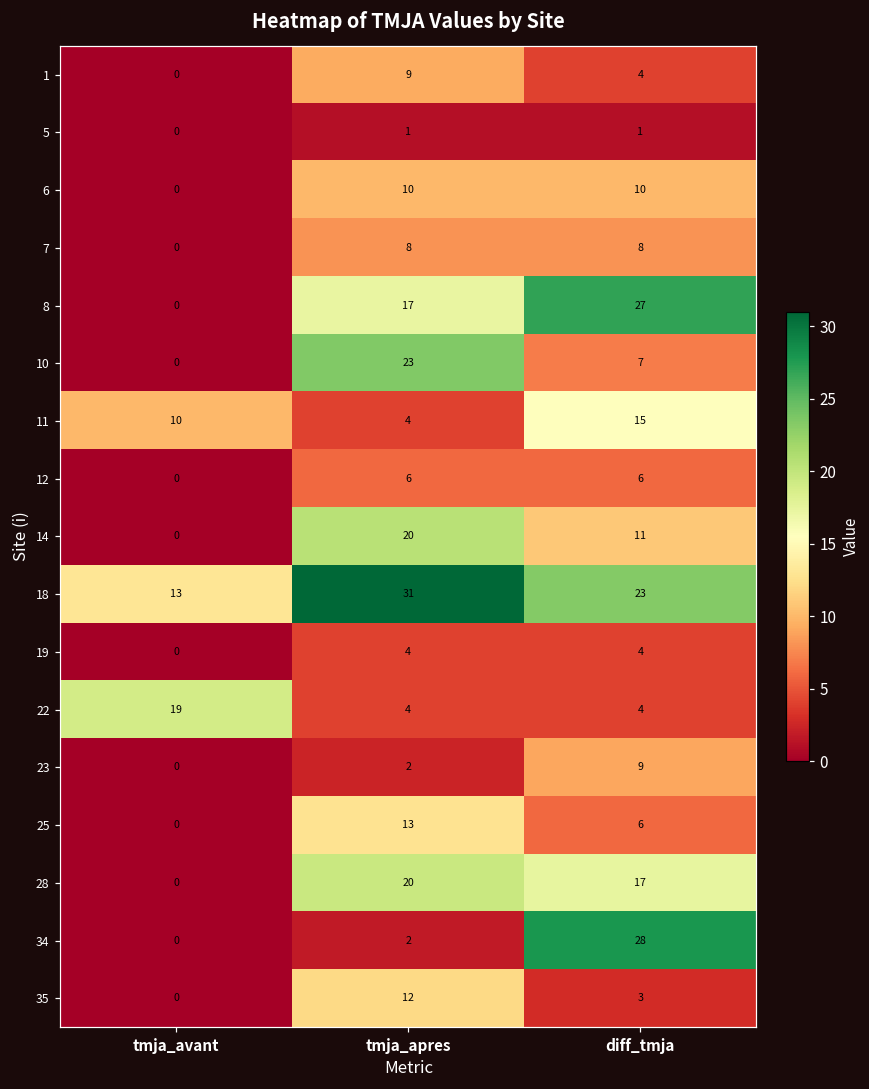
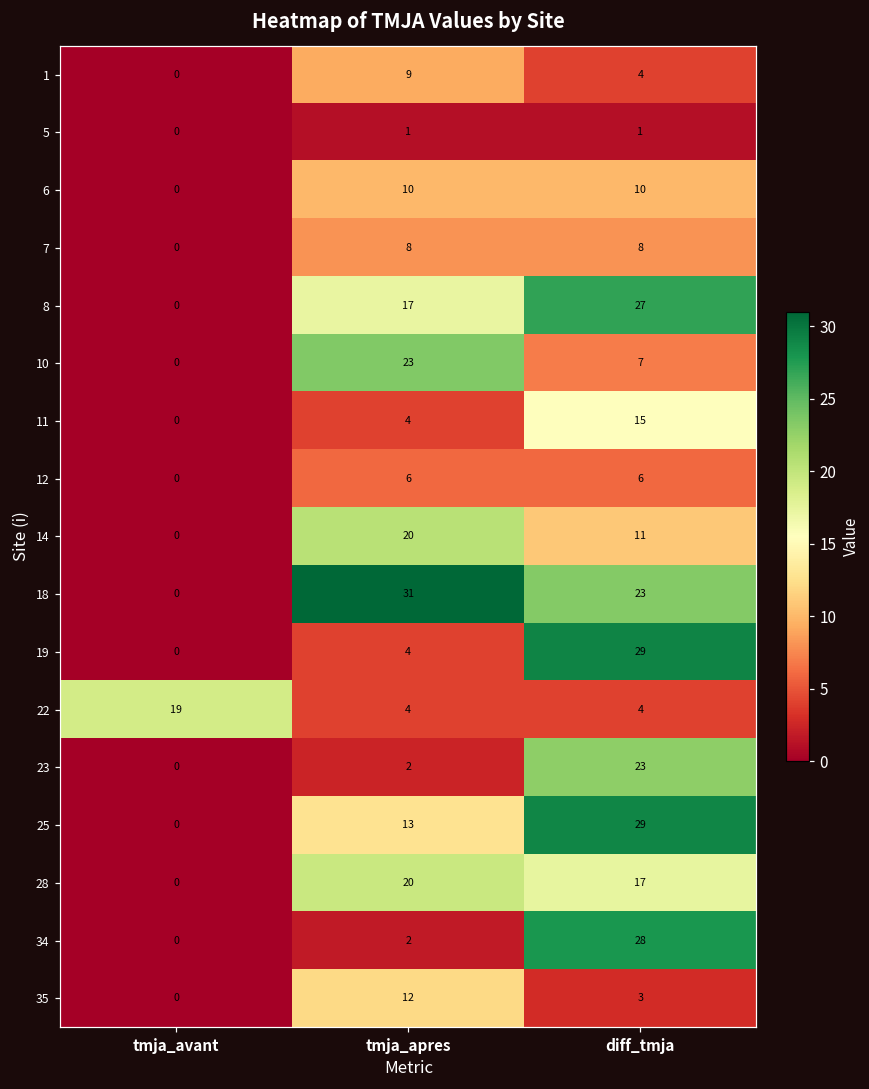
  {
    "1": {
      "tmja_avant": 0,
      "tmja_apres": 9,
      "diff_tmja": 4
    },
    "5": {
      "tmja_avant": 0,
      "tmja_apres": 1,
      "diff_tmja": 1
    },
    "6": {
      "tmja_avant": 0,
      "tmja_apres": 10,
      "diff_tmja": 10
    },
    "7": {
      "tmja_avant": 0,
      "tmja_apres": 8,
      "diff_tmja": 8
    },
    "8": {
      "tmja_avant": 0,
      "tmja_apres": 17,
      "diff_tmja": 27
    },
    "10": {
      "tmja_avant": 0,
      "tmja_apres": 23,
      "diff_tmja": 7
    },
    "11": {
-     "tmja_avant": 10,
+     "tmja_avant": 0,
      "tmja_apres": 4,
      "diff_tmja": 15
    },
    "12": {
      "tmja_avant": 0,
      "tmja_apres": 6,
      "diff_tmja": 6
    },
    "14": {
      "tmja_avant": 0,
      "tmja_apres": 20,
      "diff_tmja": 11
    },
    "18": {
-     "tmja_avant": 13,
+     "tmja_avant": 0,
      "tmja_apres": 31,
      "diff_tmja": 23
    },
    "19": {
      "tmja_avant": 0,
      "tmja_apres": 4,
-     "diff_tmja": 4
+     "diff_tmja": 29
    },
    "22": {
      "tmja_avant": 19,
      "tmja_apres": 4,
      "diff_tmja": 4
    },
    "23": {
      "tmja_avant": 0,
      "tmja_apres": 2,
-     "diff_tmja": 9
+     "diff_tmja": 23
    },
    "25": {
      "tmja_avant": 0,
      "tmja_apres": 13,
-     "diff_tmja": 6
+     "diff_tmja": 29
    },
    "28": {
      "tmja_avant": 0,
      "tmja_apres": 20,
      "diff_tmja": 17
    },
    "34": {
      "tmja_avant": 0,
      "tmja_apres": 2,
      "diff_tmja": 28
    },
    "35": {
      "tmja_avant": 0,
      "tmja_apres": 12,
      "diff_tmja": 3
    }
  }
